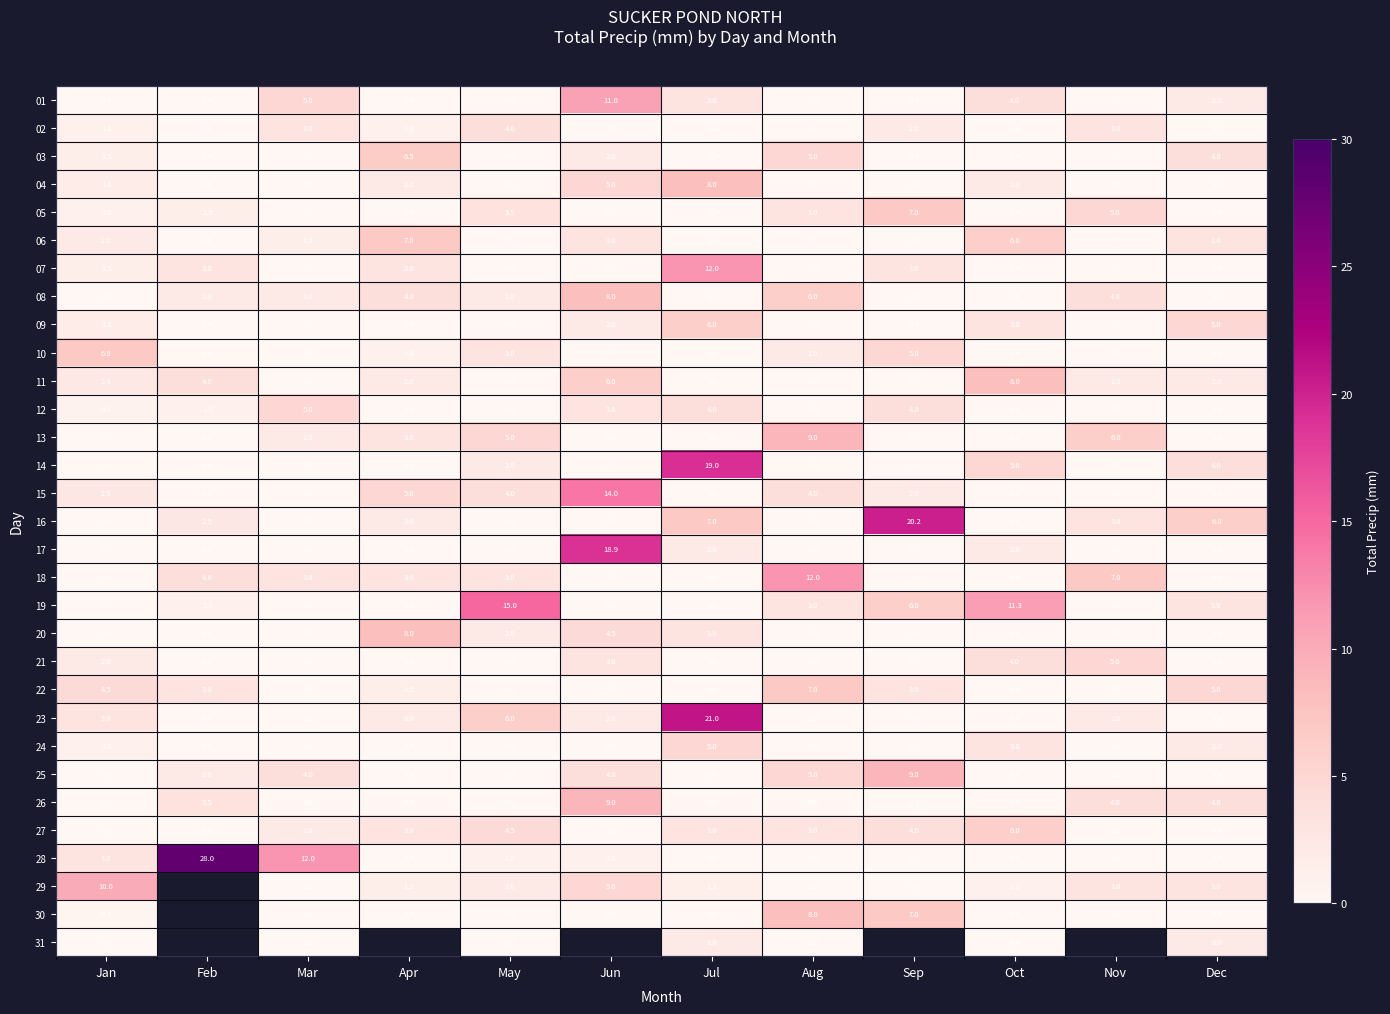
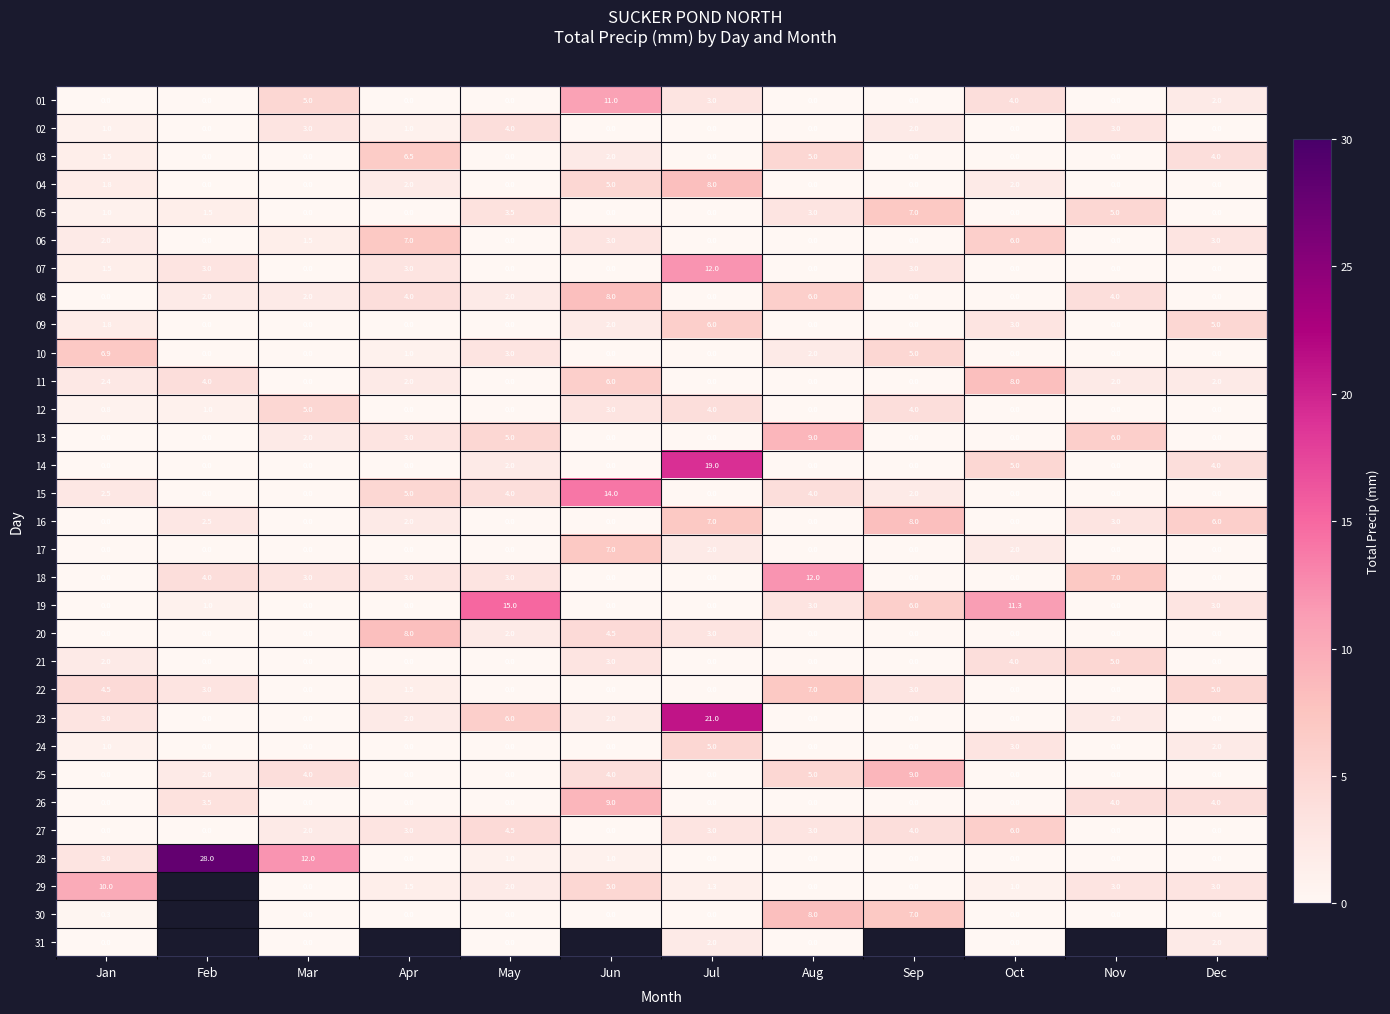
  {
    "01": {
      "Jun": 11.0
    },
    "03": {
      "Apr": 6.5
    },
    "04": {
      "Jul": 8.0
    },
    "05": {
      "Sep": 7.0
    },
    "06": {
      "Apr": 7.0
    },
    "07": {
      "Jul": 12.0
    },
    "08": {
      "Jun": 8.0
    },
    "10": {
      "Jan": 6.9
    },
    "11": {
      "Oct": 8.0
    },
    "13": {
      "Aug": 9.0
    },
    "14": {
      "Jul": 19.0
    },
    "15": {
      "Jun": 14.0
    },
    "16": {
      "Jul": 7.0,
-     "Sep": 20.2
+     "Sep": 8.0
    },
    "17": {
-     "Jun": 18.9
+     "Jun": 7.0
    },
    "18": {
      "Aug": 12.0,
      "Nov": 7.0
    },
    "19": {
      "May": 15.0,
      "Oct": 11.3
    },
    "20": {
      "Apr": 8.0
    },
    "22": {
      "Aug": 7.0
    },
    "23": {
      "Jul": 21.0
    },
    "25": {
      "Sep": 9.0
    },
    "26": {
      "Jun": 9.0
    },
    "28": {
      "Feb": 28.0,
      "Mar": 12.0
    },
    "29": {
      "Jan": 10.0
    },
    "30": {
      "Aug": 8.0,
      "Sep": 7.0
    }
  }
